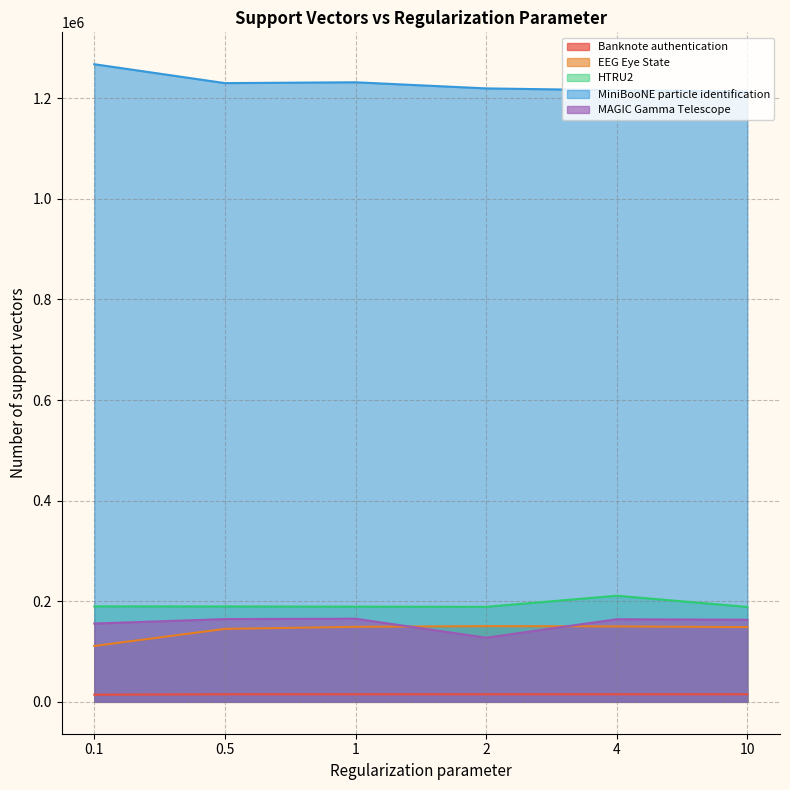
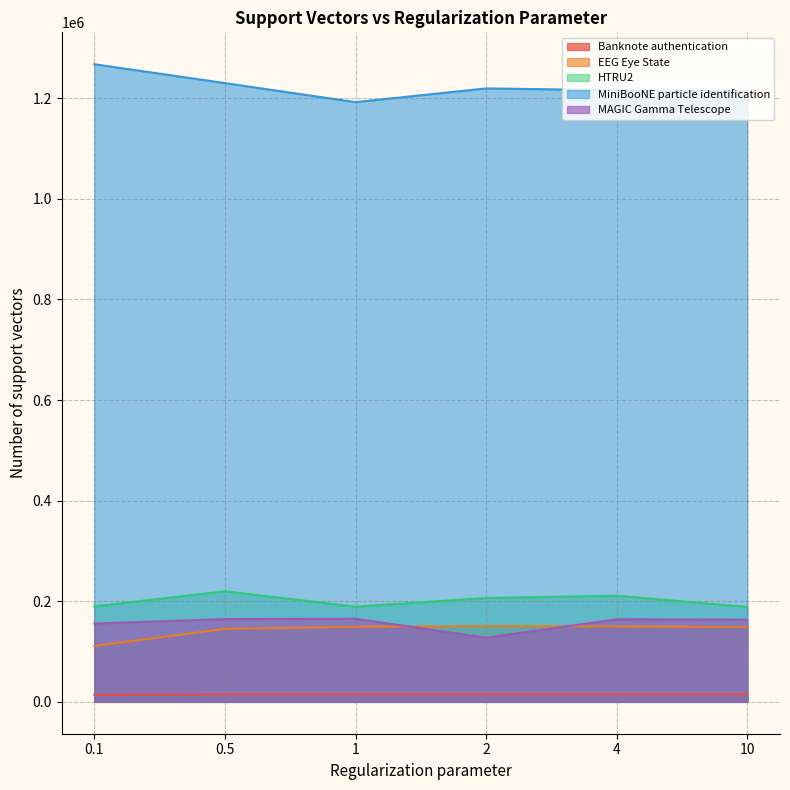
  {
    "HTRU2": {
      "0.1": 190000,
-     "0.5": 190000,
+     "0.5": 220000,
      "1": 190000,
-     "2": 190000,
+     "2": 210000,
      "4": 210000,
      "10": 190000
    },
    "MiniBooNE particle identification": {
      "0.1": 1270000,
      "0.5": 1230000,
-     "1": 1230000,
+     "1": 1190000,
      "2": 1220000
    },
    "MAGIC Gamma Telescope": {
      "0.1": 160000,
      "0.5": 160000,
      "1": 170000,
      "2": 130000,
      "4": 160000,
      "10": 160000
    }
  }
